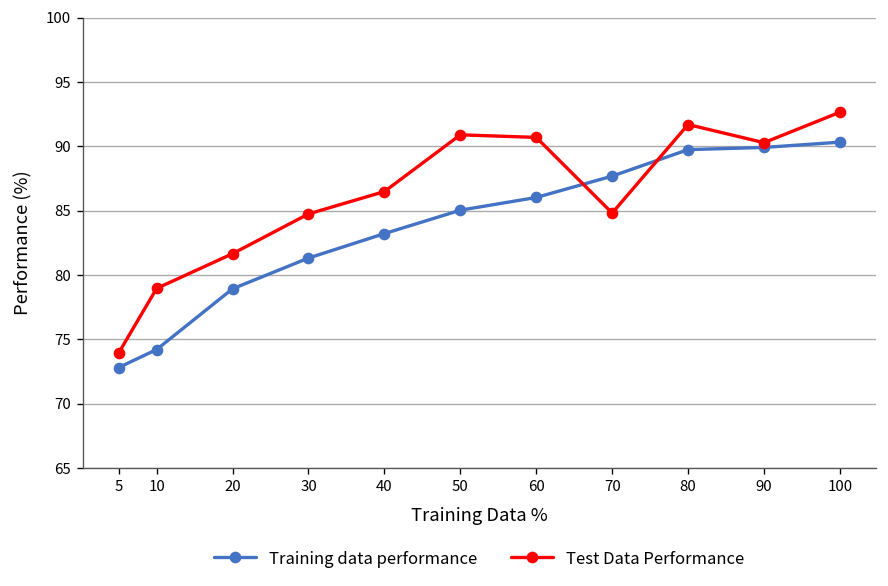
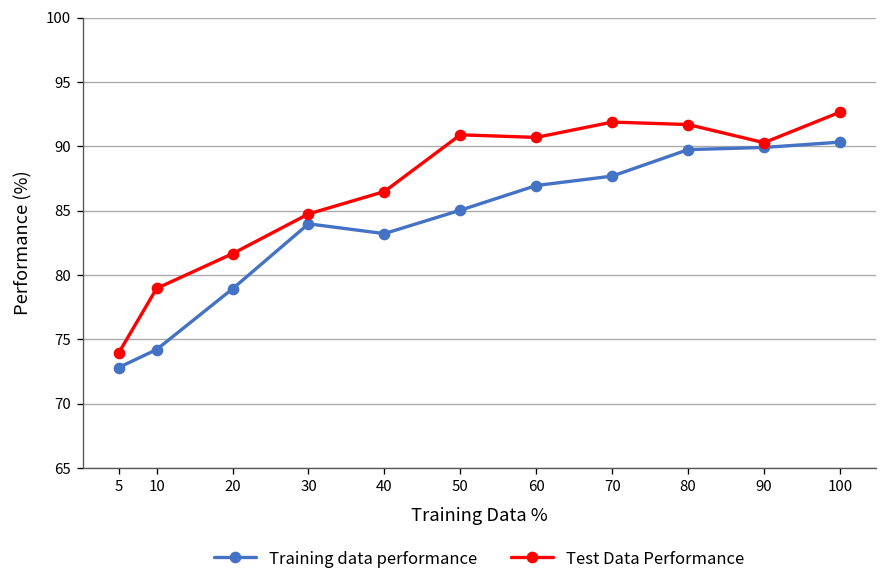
  {
    "Training data performance": {
      "5": 72.8,
      "10": 74.2,
      "20": 78.9,
-     "30": 81.3,
+     "30": 84.0,
      "40": 83.2,
      "50": 85.0,
-     "60": 86.0,
+     "60": 87.0,
      "70": 87.7,
      "80": 89.8,
      "90": 89.9,
      "100": 90.3
    },
    "Test Data Performance": {
      "5": 73.9,
      "10": 79.0,
      "20": 81.7,
      "30": 84.8,
      "40": 86.5,
      "50": 90.9,
      "60": 90.7,
-     "70": 84.8,
+     "70": 91.9,
      "80": 91.7,
      "90": 90.3,
      "100": 92.7
    }
  }
